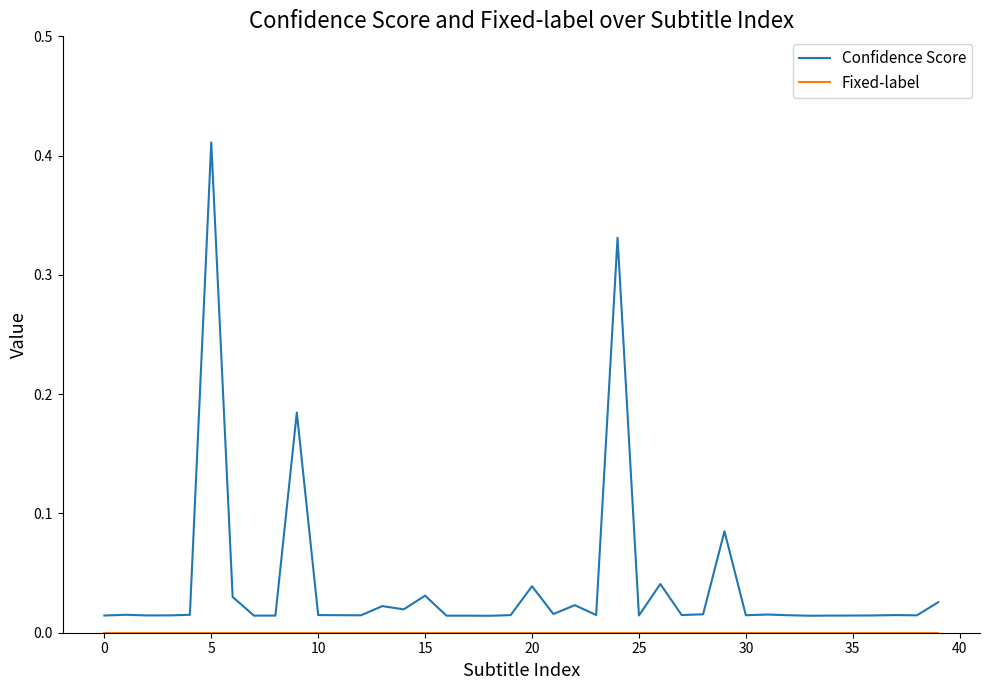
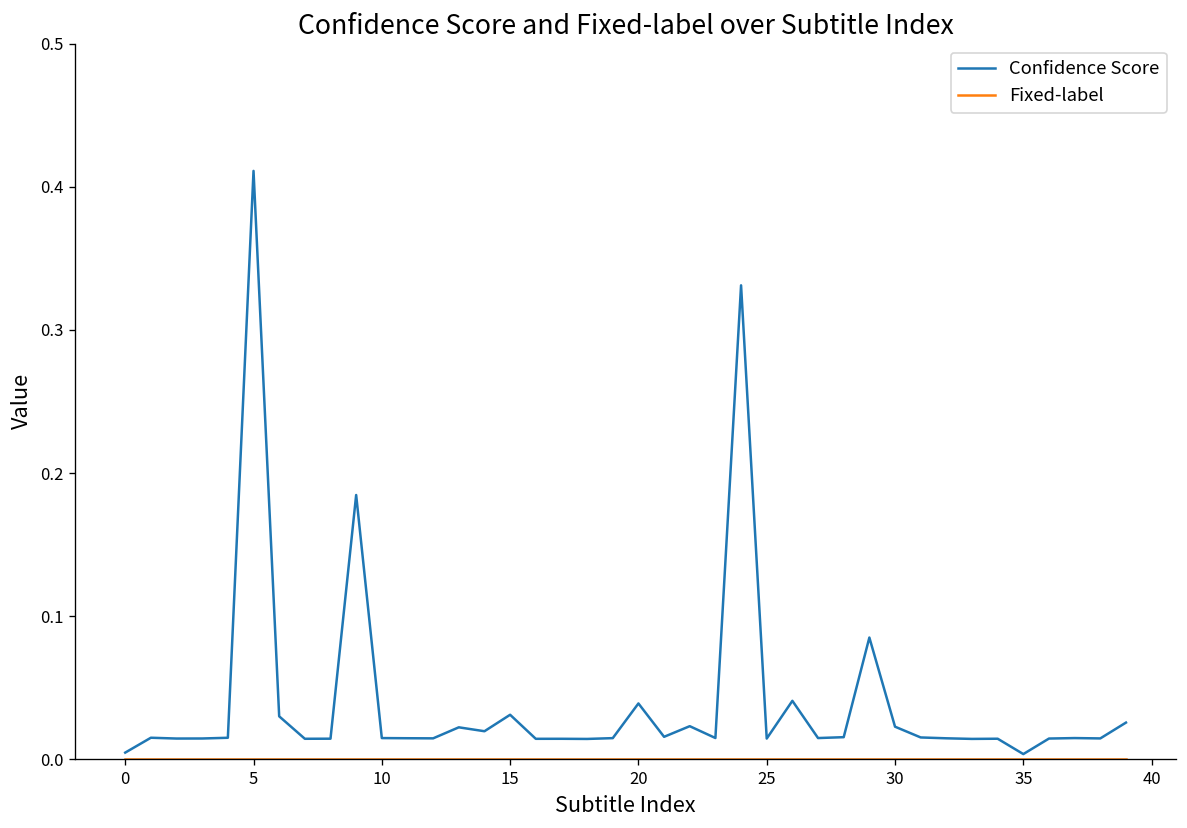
  {
    "Confidence Score": {
-     "0": 0.014,
+     "0": 0.005,
      "5": 0.411,
      "10": 0.015,
      "15": 0.031,
      "20": 0.039,
      "25": 0.014,
-     "30": 0.015,
-     "35": 0.014
+     "30": 0.023,
+     "35": 0.004
    },
    "Fixed-label": {
      "0": 0.000,
      "5": 0.000,
      "10": 0.000,
      "15": 0.000,
      "20": 0.000,
      "25": 0.000,
      "30": 0.000,
      "35": 0.000
    }
  }
